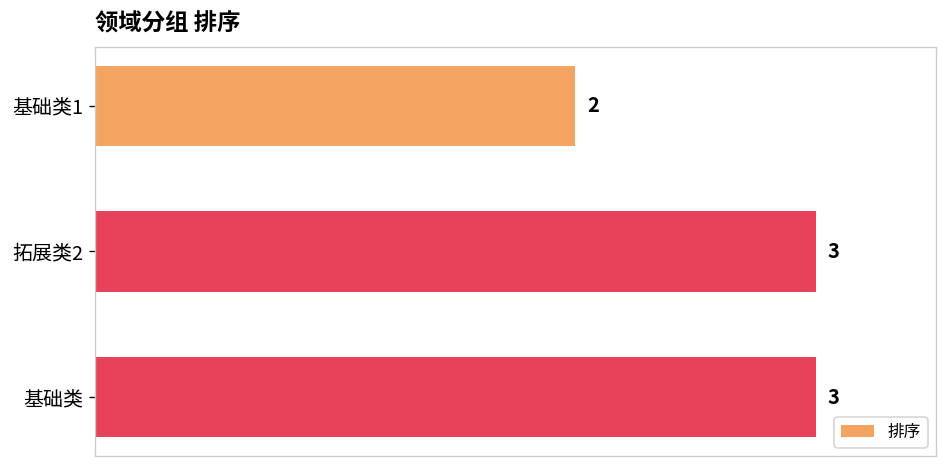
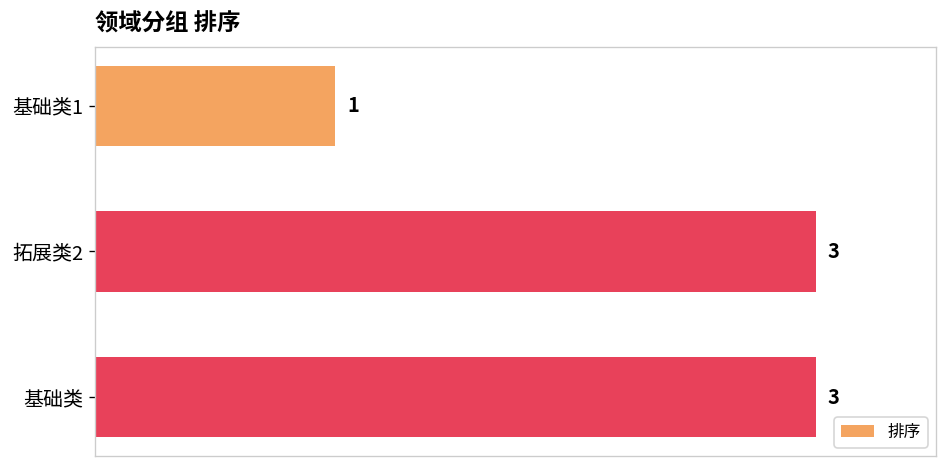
  {
-   "基础类1": 2,
+   "基础类1": 1,
    "拓展类2": 3,
    "基础类": 3
  }
